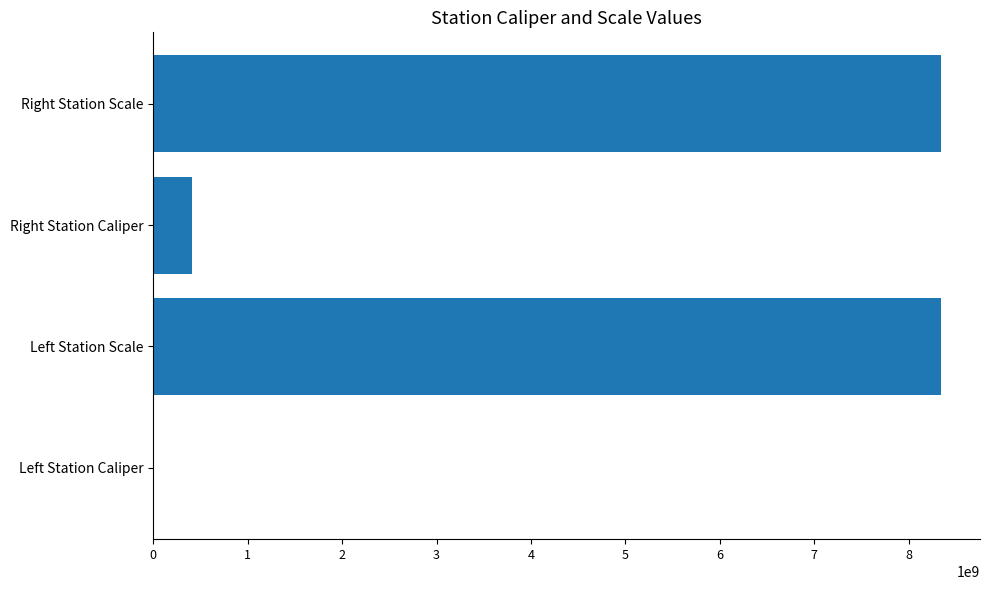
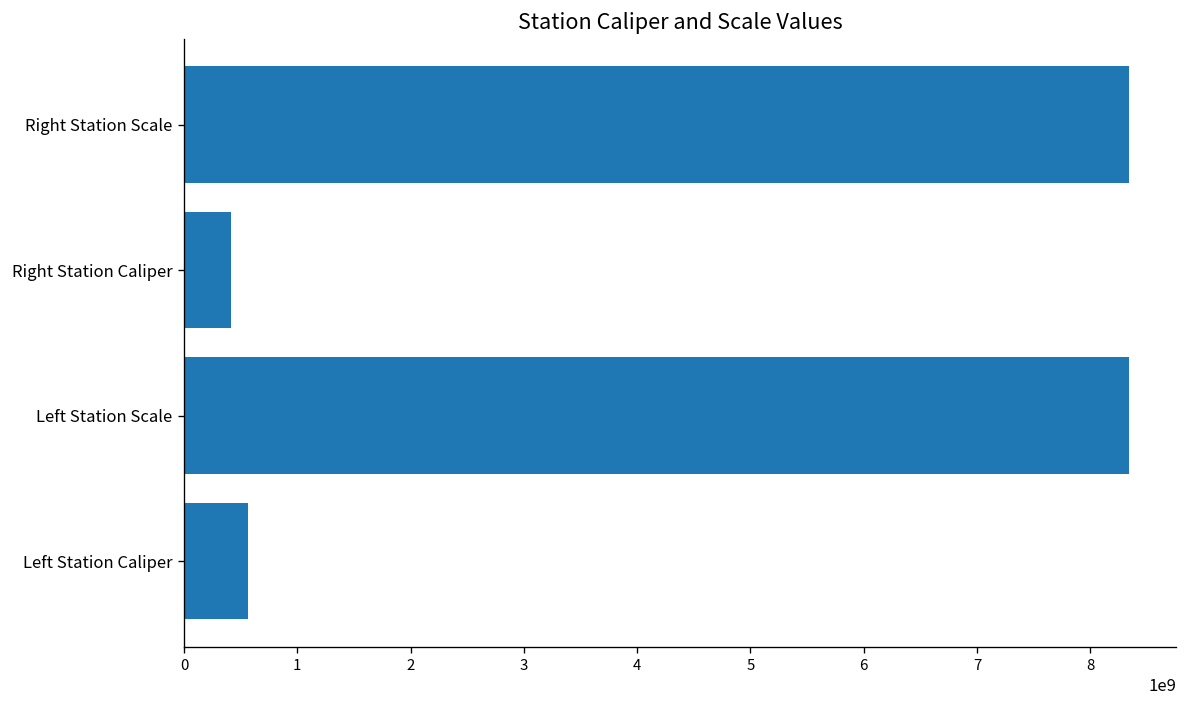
  {
    "Right Station Scale": 8300000000,
    "Right Station Caliper": 400000000,
    "Left Station Scale": 8300000000,
-   "Left Station Caliper": 0
+   "Left Station Caliper": 600000000
  }
